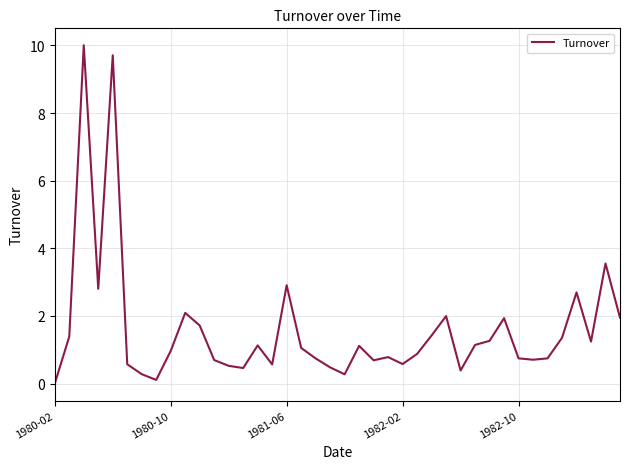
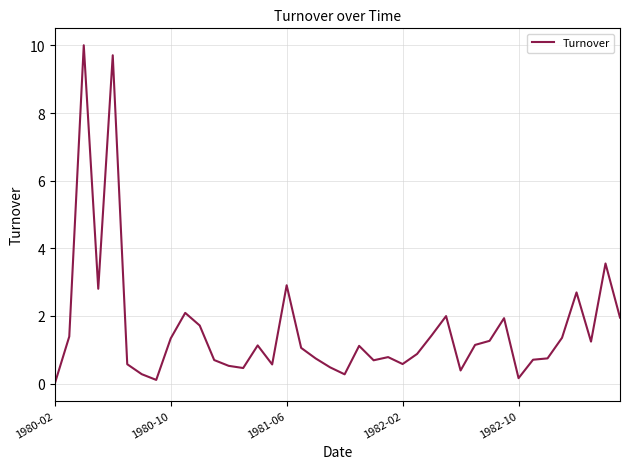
  {
    "1980-02": 0.0,
-   "1980-10": 1.0,
+   "1980-10": 1.3,
    "1981-06": 2.9,
    "1982-02": 0.6,
-   "1982-10": 0.7
+   "1982-10": 0.2
  }
